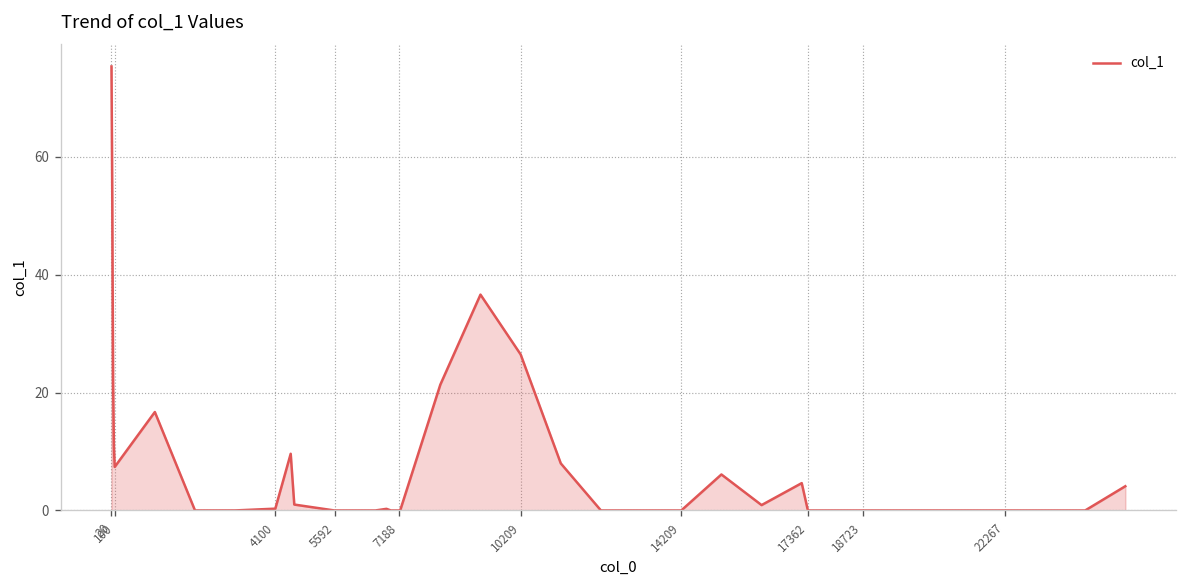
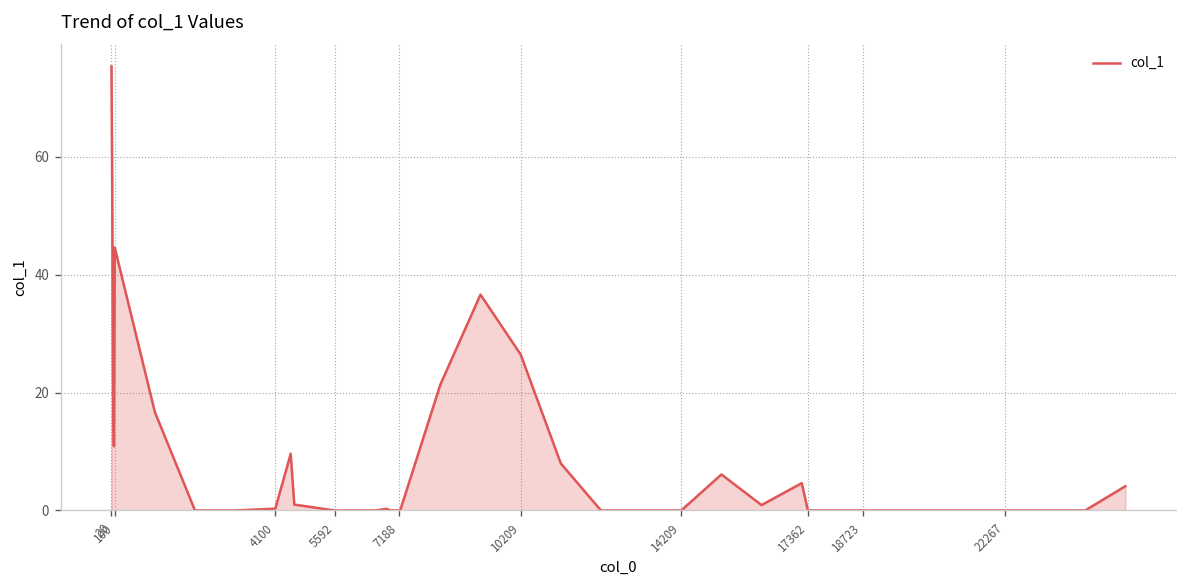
  {
    "20": 75,
-   "100": 7,
+   "100": 45,
    "4100": 0,
    "5592": 0,
    "7188": 0,
    "10209": 26,
    "14209": 0,
    "17362": 0,
    "18723": 0,
    "22267": 0
  }
